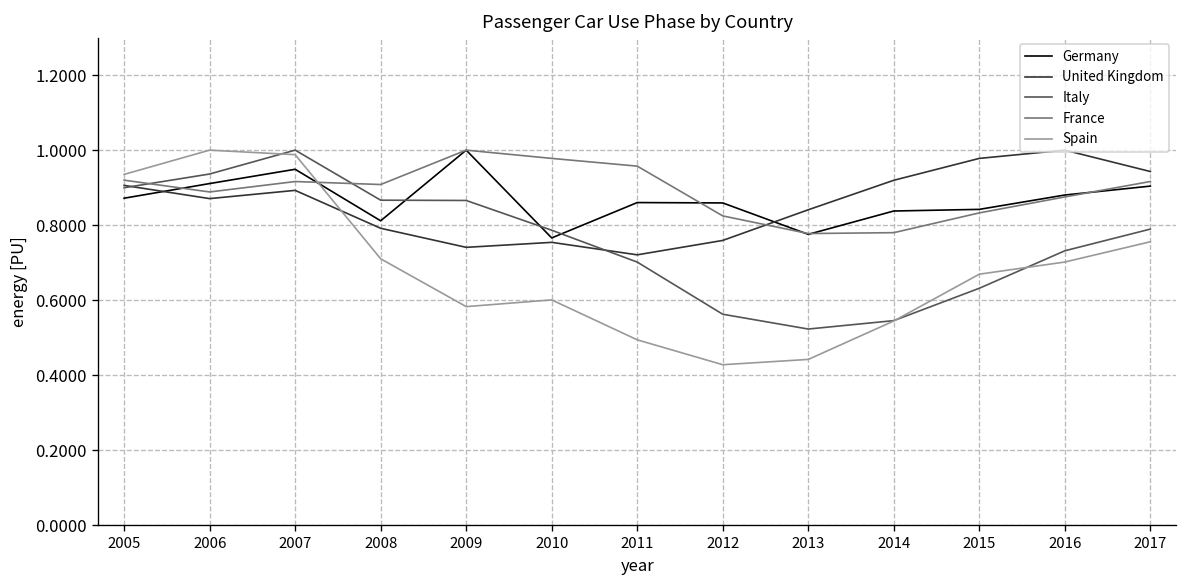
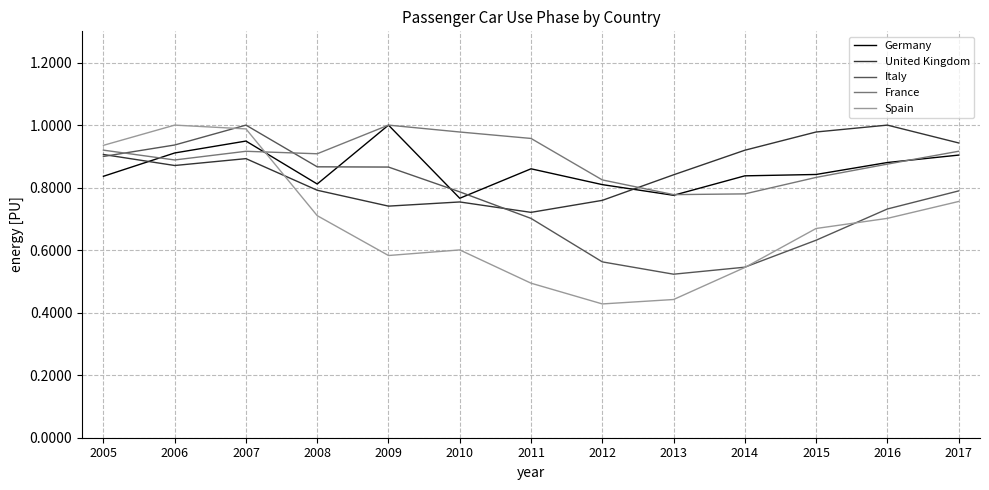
  {
    "Germany": {
-     "2005": 0.87,
+     "2005": 0.84,
      "2006": 0.91,
      "2007": 0.95,
      "2008": 0.81,
      "2010": 0.77,
      "2011": 0.86,
-     "2012": 0.86,
+     "2012": 0.81,
      "2014": 0.84,
      "2015": 0.84,
      "2017": 0.90
    }
  }
